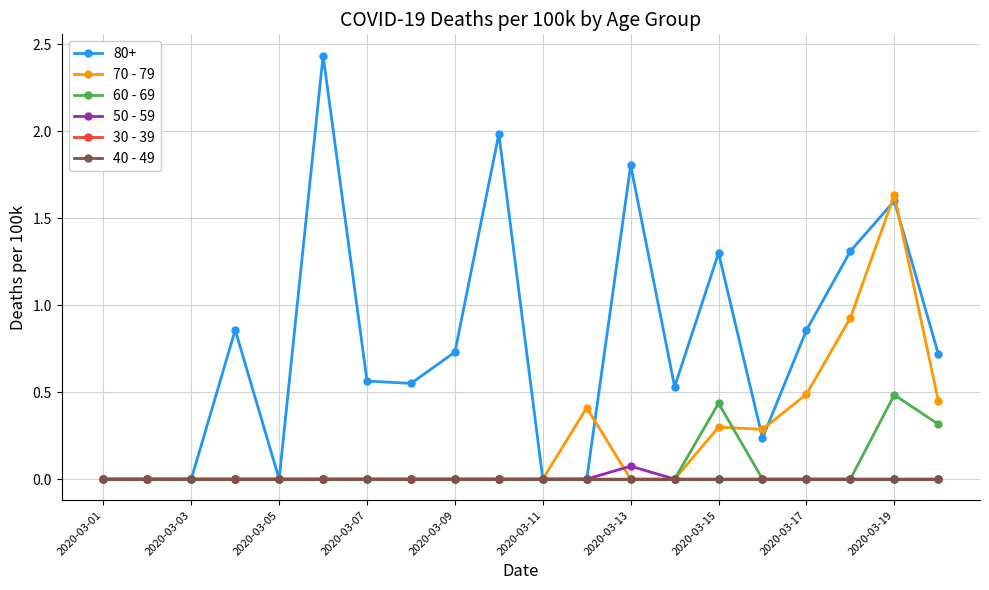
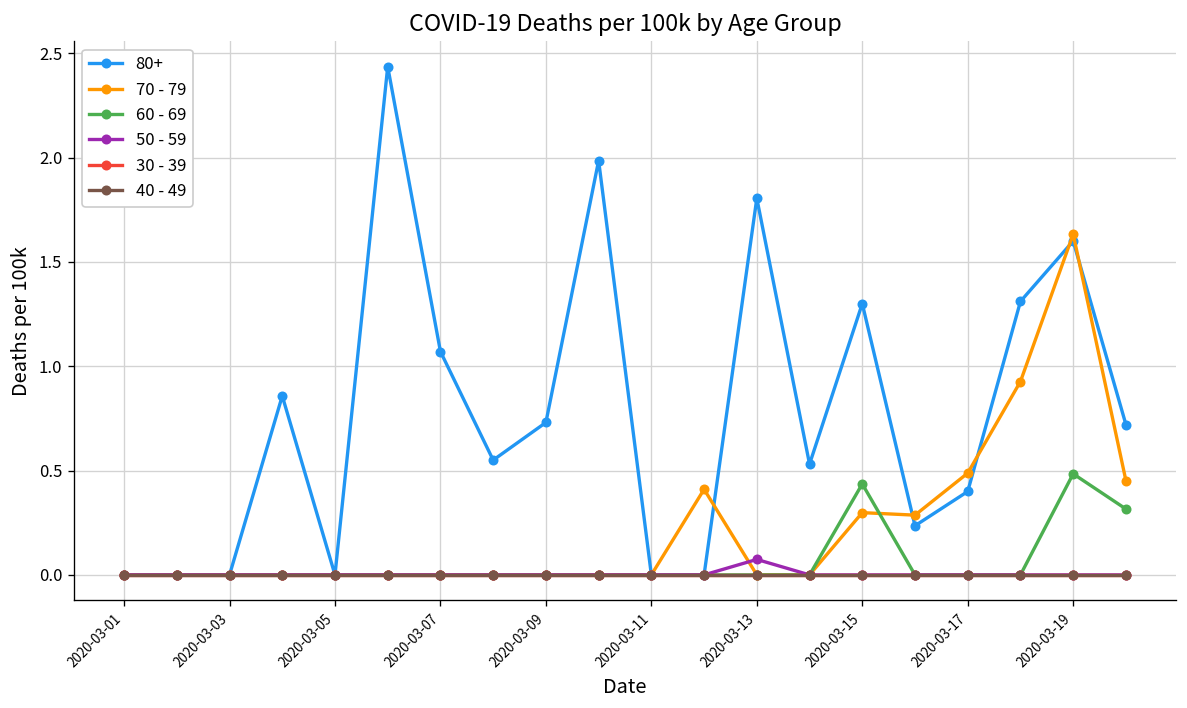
  {
    "80+": {
-     "2020-03-07": 0.56,
+     "2020-03-07": 1.07,
      "2020-03-09": 0.73,
      "2020-03-13": 1.80,
      "2020-03-15": 1.30,
-     "2020-03-17": 0.86,
+     "2020-03-17": 0.40,
      "2020-03-19": 1.60
    },
    "70 - 79": {
      "2020-03-15": 0.30,
      "2020-03-17": 0.49,
      "2020-03-19": 1.63
    },
    "60 - 69": {
      "2020-03-15": 0.44,
      "2020-03-19": 0.48
    },
    "50 - 59": {
      "2020-03-13": 0.07
    }
  }
